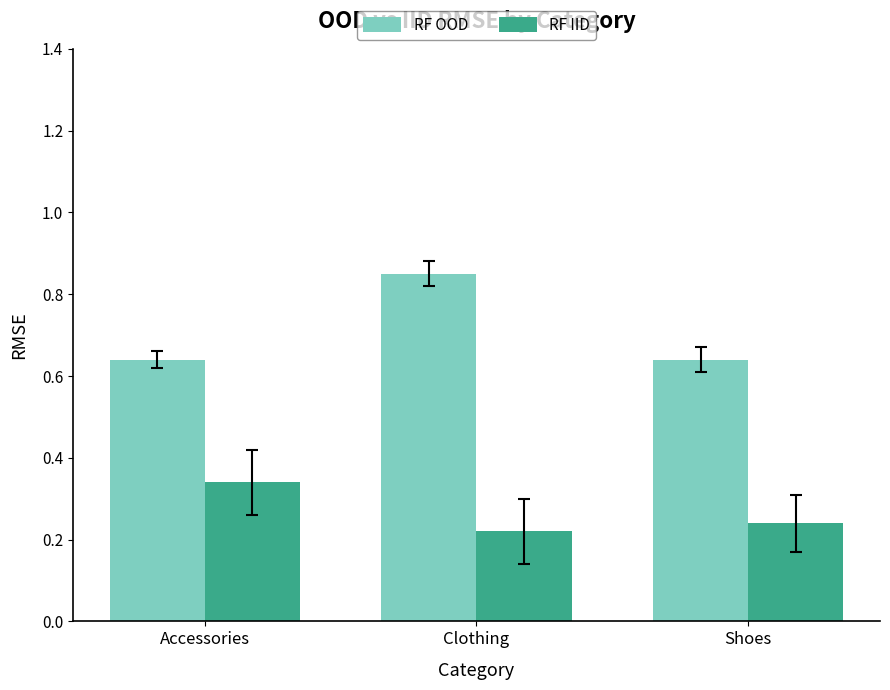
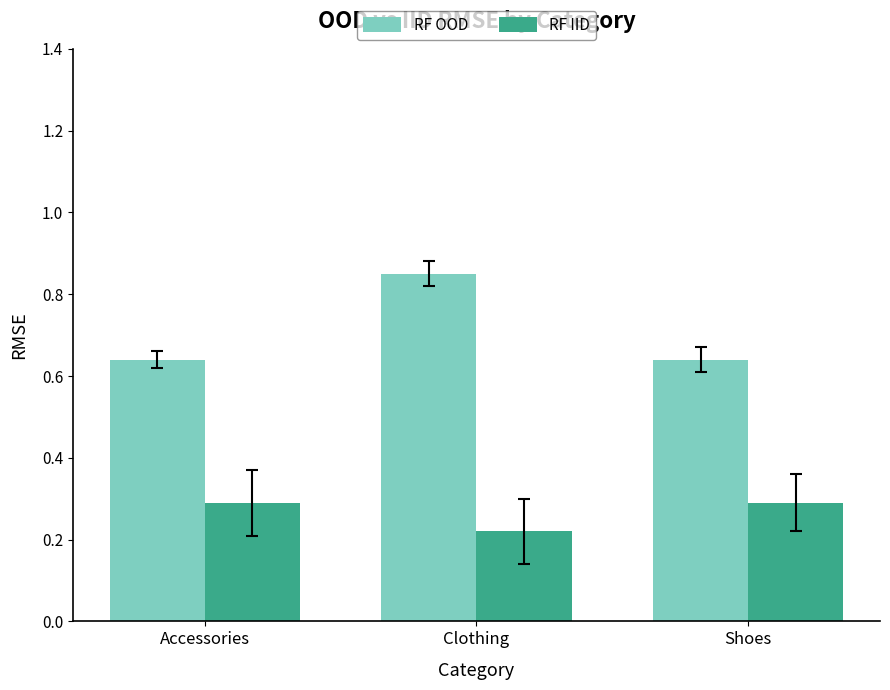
  {
    "RF OOD": {
      "Accessories": 0.64,
      "Clothing": 0.85,
      "Shoes": 0.64
    },
    "RF IID": {
-     "Accessories": 0.34,
+     "Accessories": 0.29,
      "Clothing": 0.22,
-     "Shoes": 0.24
+     "Shoes": 0.29
    }
  }
